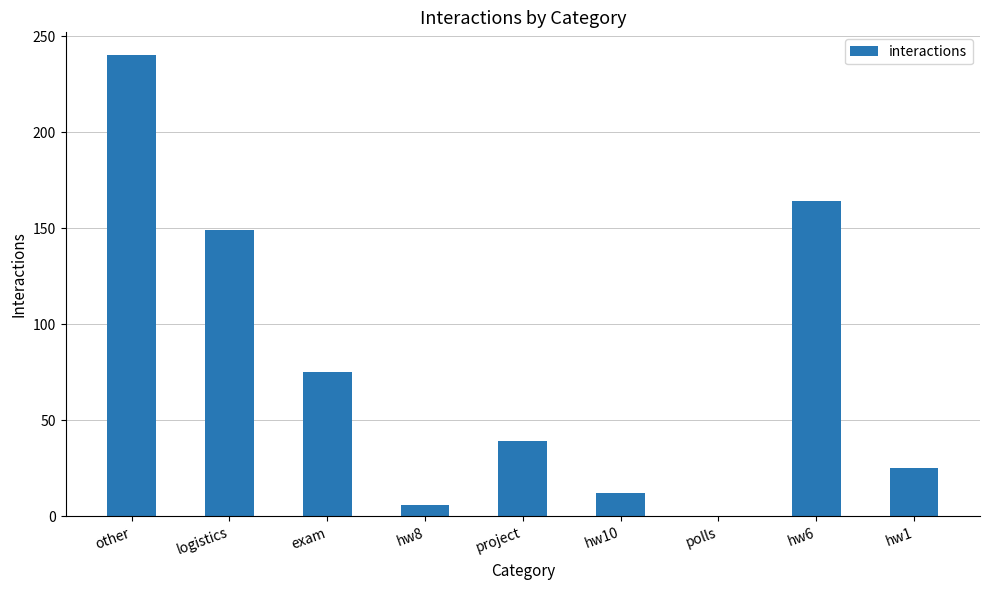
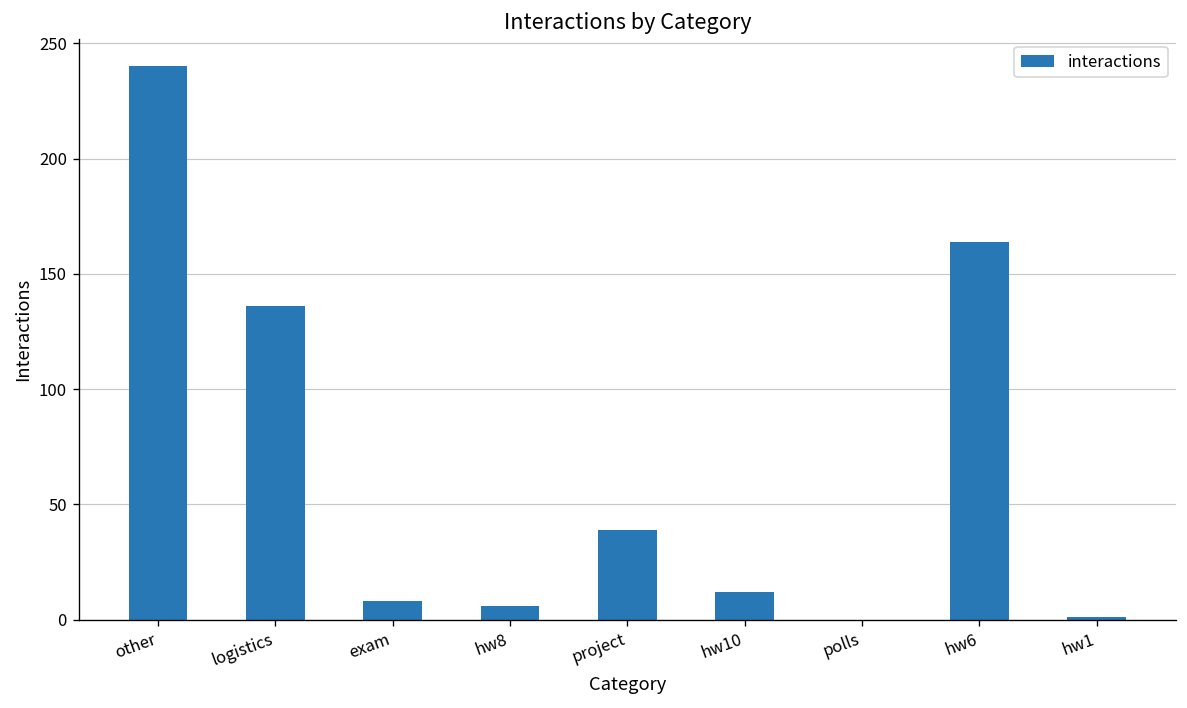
  {
    "other": 240,
-   "logistics": 149,
-   "exam": 75,
+   "logistics": 136,
+   "exam": 8,
    "hw8": 6,
    "project": 39,
    "hw10": 12,
    "polls": 0,
    "hw6": 164,
-   "hw1": 25
+   "hw1": 1
  }
